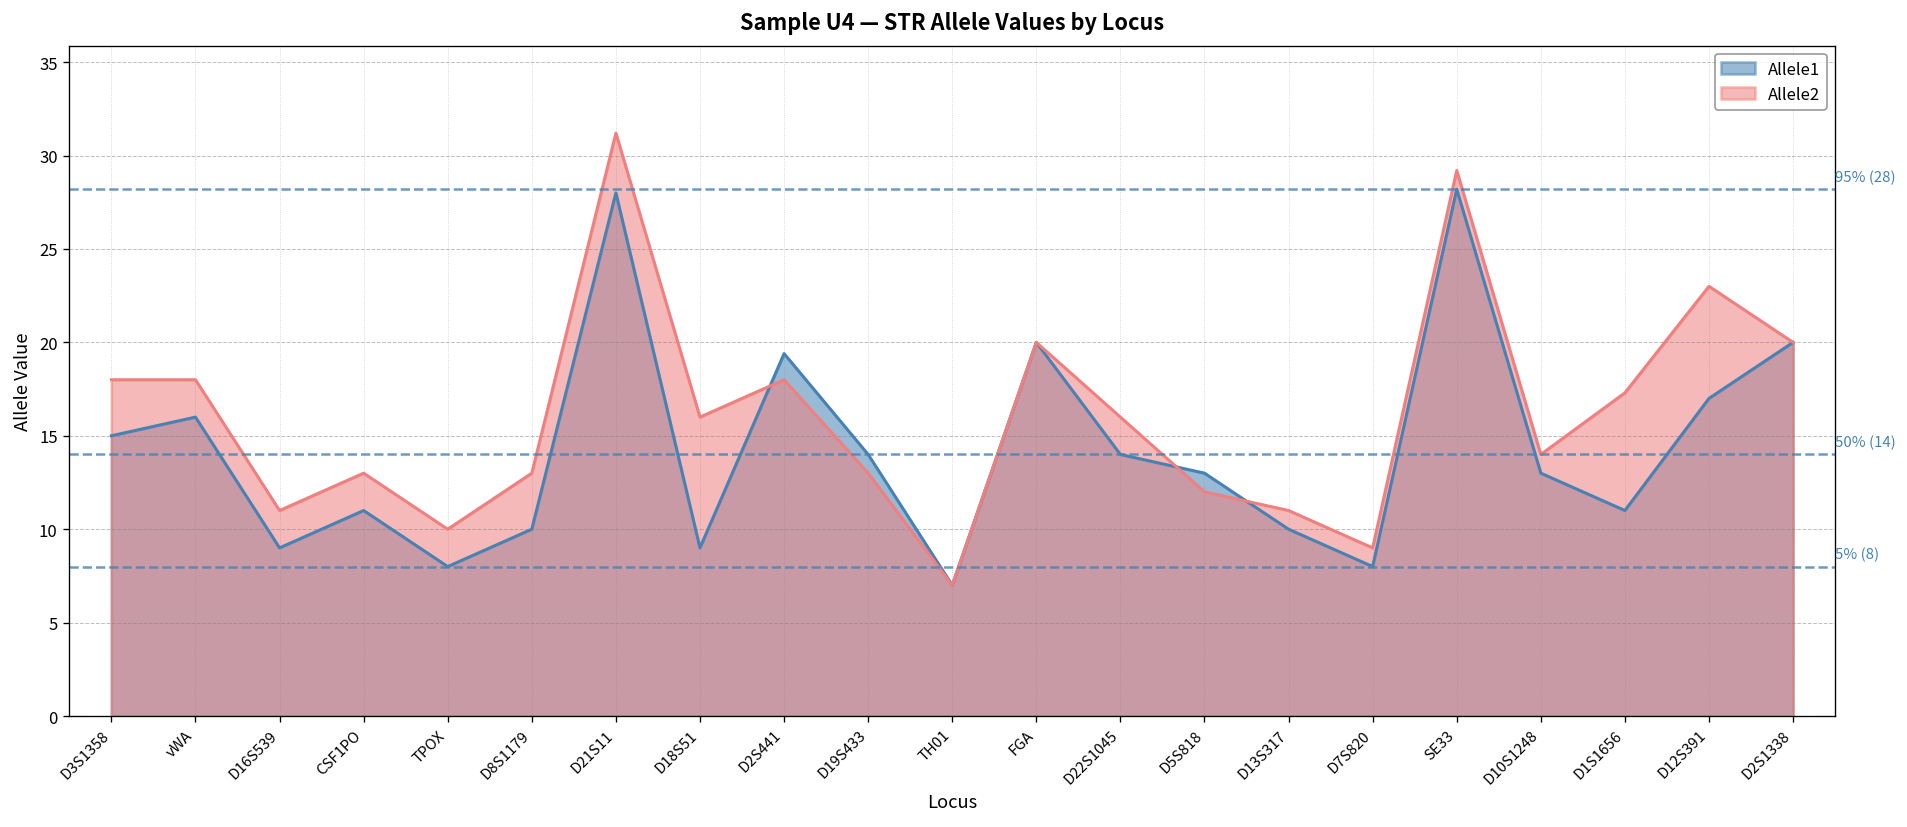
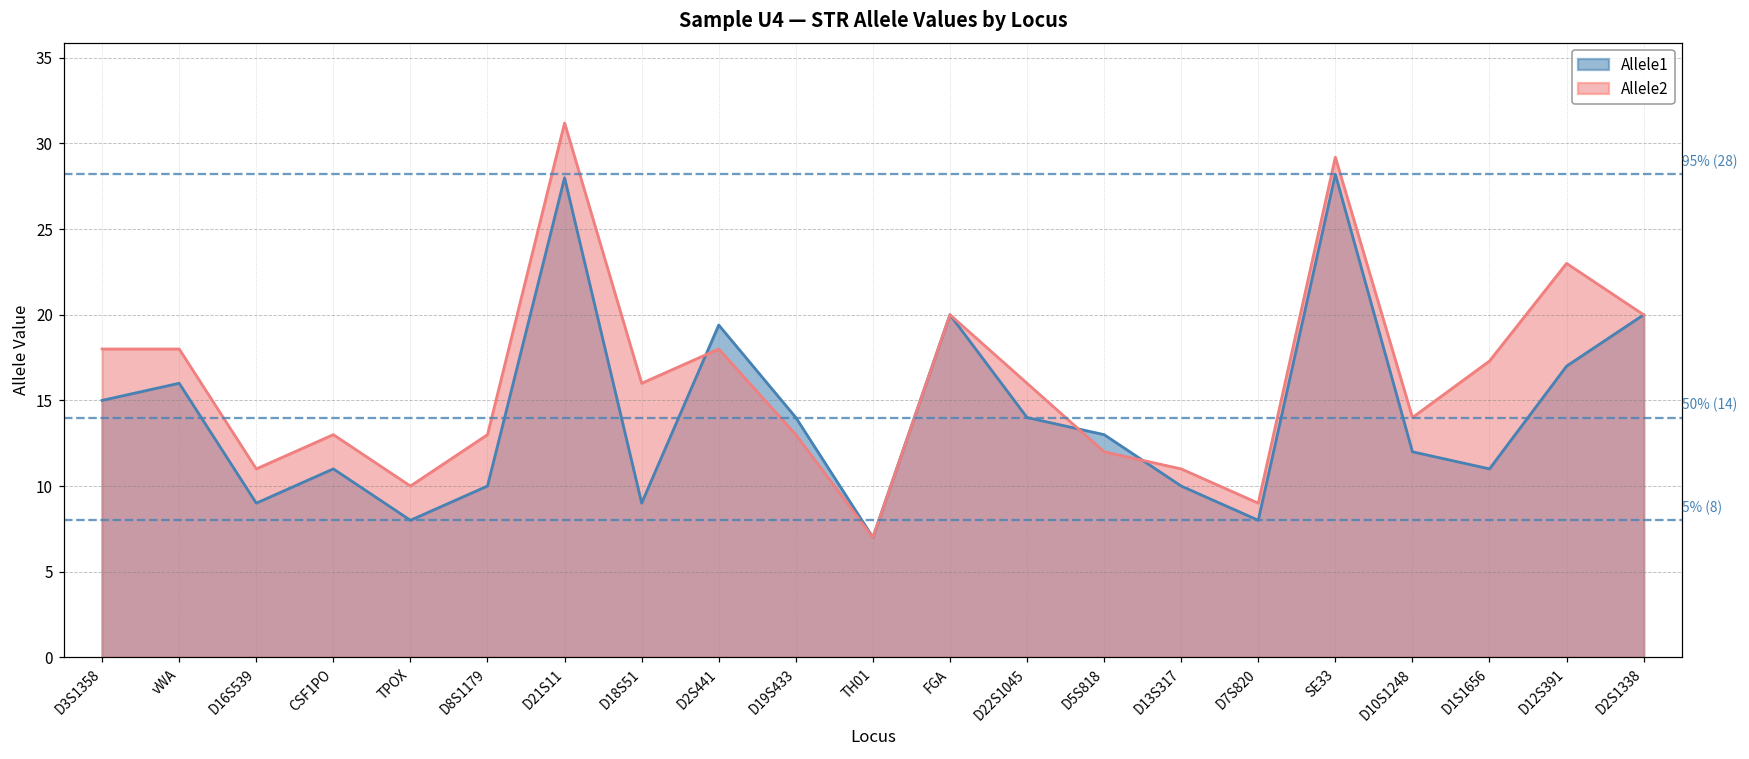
  {
    "Allele1": {
      "D3S1358": 15,
      "vWA": 16,
      "D16S539": 9,
      "CSF1PO": 11,
      "TPOX": 8,
      "D8S1179": 10,
      "D21S11": 28,
      "D18S51": 9,
      "D2S441": 19.4,
      "D19S433": 14,
      "D22S1045": 14,
      "D5S818": 13,
      "D13S317": 10,
      "D7S820": 8,
      "SE33": 28.2,
-     "D10S1248": 13,
+     "D10S1248": 12,
      "D1S1656": 11,
      "D12S391": 17
    },
    "Allele2": {
      "D3S1358": 18,
      "vWA": 18,
      "D16S539": 11,
      "CSF1PO": 13,
      "TPOX": 10,
      "D8S1179": 13,
      "D21S11": 31.2,
      "D18S51": 16,
      "D2S441": 18,
      "D19S433": 13,
      "D22S1045": 16,
      "D5S818": 12,
      "D13S317": 11,
      "D7S820": 9,
      "SE33": 29.2,
      "D10S1248": 14,
      "D1S1656": 17.3,
      "D12S391": 23
    }
  }
